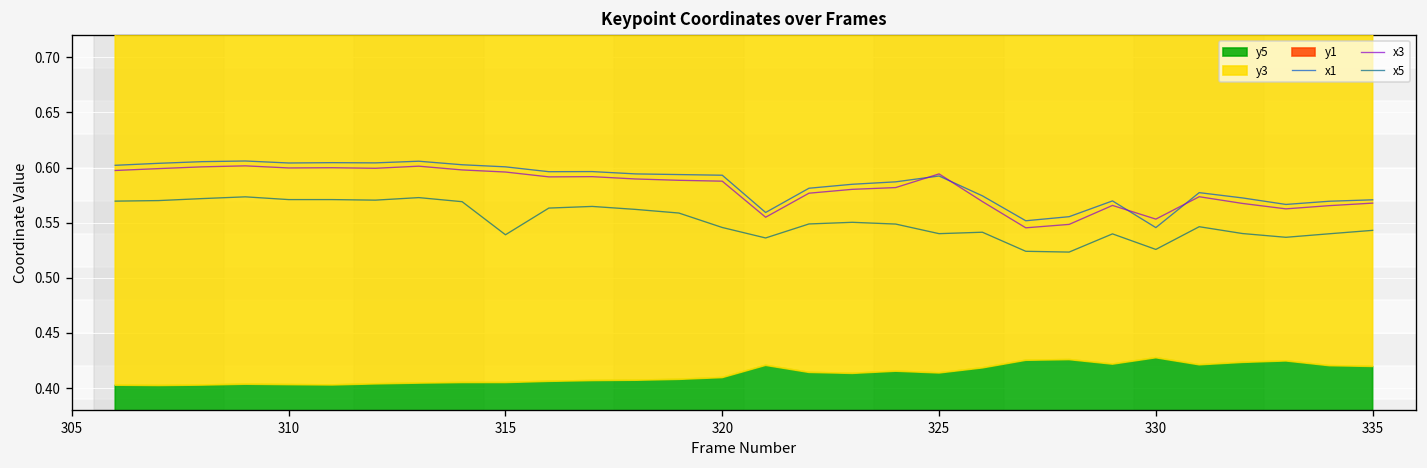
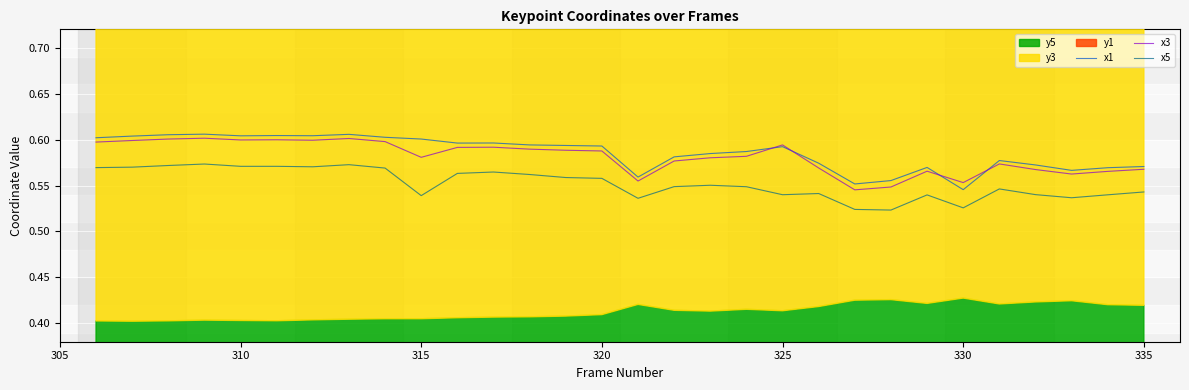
  {
    "x1": {
      "310": 0.60,
      "315": 0.60,
      "320": 0.59,
      "330": 0.55,
      "335": 0.57
    },
    "y5": {
      "310": 0.40,
      "315": 0.41,
      "320": 0.41,
      "325": 0.41,
      "330": 0.43,
      "335": 0.42
    },
    "x3": {
      "310": 0.60,
-     "315": 0.60,
+     "315": 0.58,
      "320": 0.59,
      "330": 0.55,
      "335": 0.57
    },
    "x5": {
      "310": 0.57,
      "315": 0.54,
-     "320": 0.55,
+     "320": 0.56,
      "325": 0.54,
      "330": 0.53,
      "335": 0.54
    }
  }
